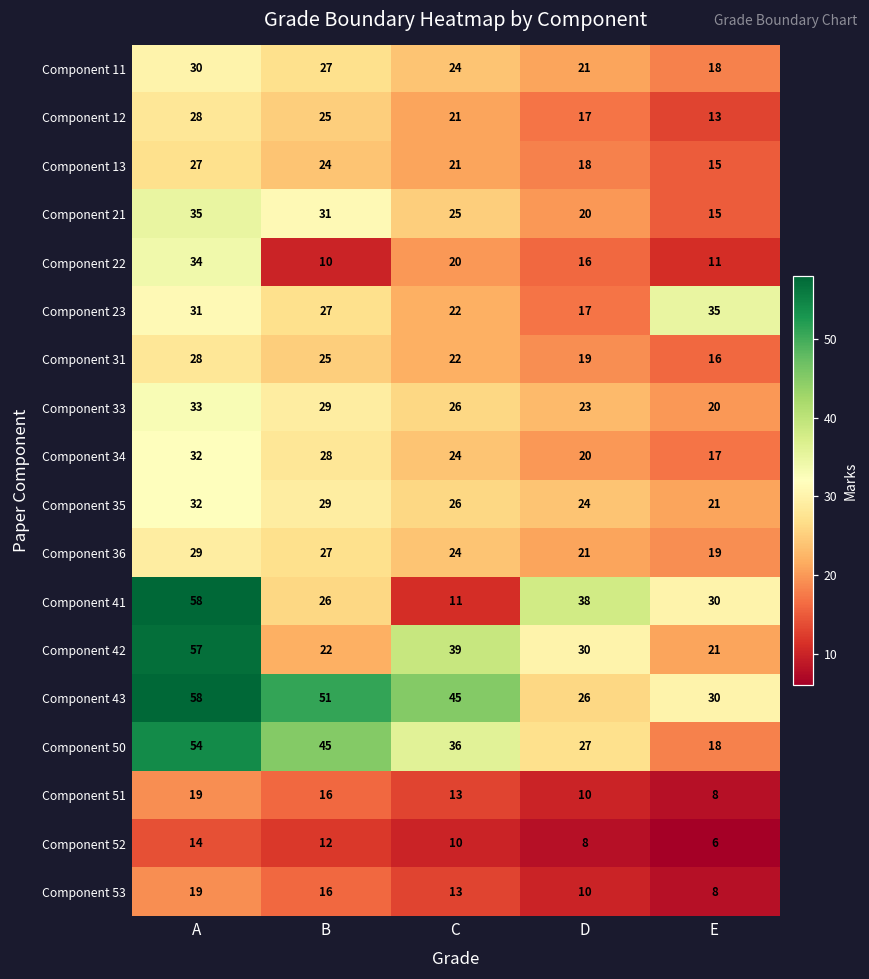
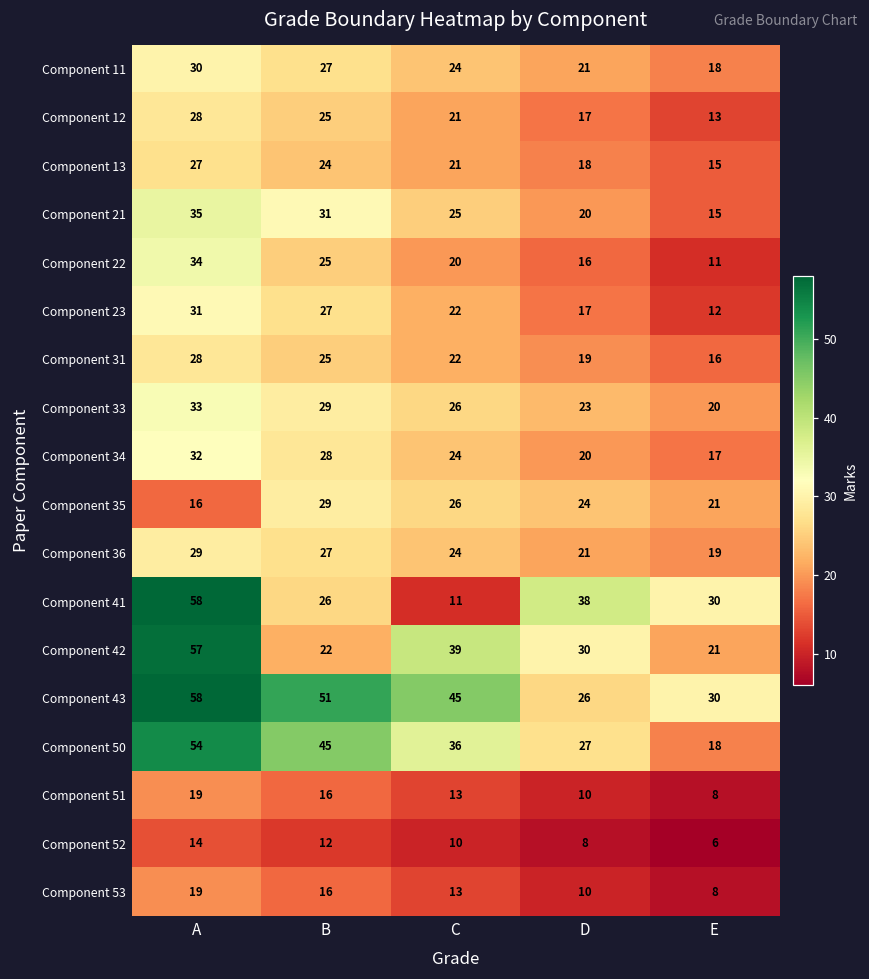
  {
    "Component 11": {
      "A": 30,
      "B": 27,
      "C": 24,
      "D": 21,
      "E": 18
    },
    "Component 12": {
      "A": 28,
      "B": 25,
      "C": 21,
      "D": 17,
      "E": 13
    },
    "Component 13": {
      "A": 27,
      "B": 24,
      "C": 21,
      "D": 18,
      "E": 15
    },
    "Component 21": {
      "A": 35,
      "B": 31,
      "C": 25,
      "D": 20,
      "E": 15
    },
    "Component 22": {
      "A": 34,
-     "B": 10,
+     "B": 25,
      "C": 20,
      "D": 16,
      "E": 11
    },
    "Component 23": {
      "A": 31,
      "B": 27,
      "C": 22,
      "D": 17,
-     "E": 35
+     "E": 12
    },
    "Component 31": {
      "A": 28,
      "B": 25,
      "C": 22,
      "D": 19,
      "E": 16
    },
    "Component 33": {
      "A": 33,
      "B": 29,
      "C": 26,
      "D": 23,
      "E": 20
    },
    "Component 34": {
      "A": 32,
      "B": 28,
      "C": 24,
      "D": 20,
      "E": 17
    },
    "Component 35": {
-     "A": 32,
+     "A": 16,
      "B": 29,
      "C": 26,
      "D": 24,
      "E": 21
    },
    "Component 36": {
      "A": 29,
      "B": 27,
      "C": 24,
      "D": 21,
      "E": 19
    },
    "Component 41": {
      "A": 58,
      "B": 26,
      "C": 11,
      "D": 38,
      "E": 30
    },
    "Component 42": {
      "A": 57,
      "B": 22,
      "C": 39,
      "D": 30,
      "E": 21
    },
    "Component 43": {
      "A": 58,
      "B": 51,
      "C": 45,
      "D": 26,
      "E": 30
    },
    "Component 50": {
      "A": 54,
      "B": 45,
      "C": 36,
      "D": 27,
      "E": 18
    },
    "Component 51": {
      "A": 19,
      "B": 16,
      "C": 13,
      "D": 10,
      "E": 8
    },
    "Component 52": {
      "A": 14,
      "B": 12,
      "C": 10,
      "D": 8,
      "E": 6
    },
    "Component 53": {
      "A": 19,
      "B": 16,
      "C": 13,
      "D": 10,
      "E": 8
    }
  }
